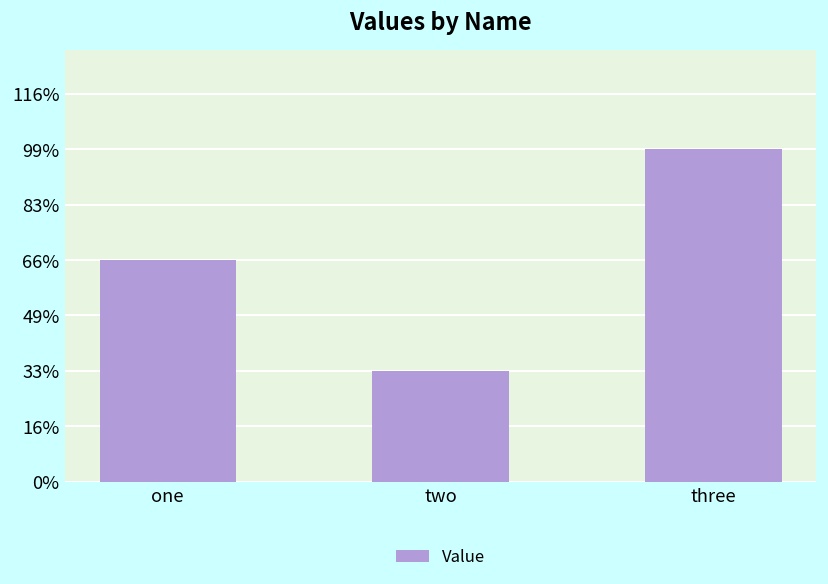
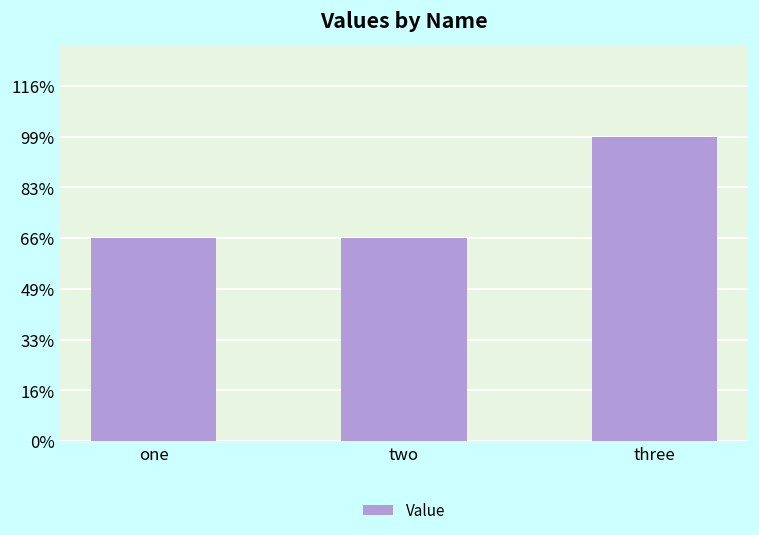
  {
    "one": "66%",
-   "two": "33%",
+   "two": "66%",
    "three": "99%"
  }
